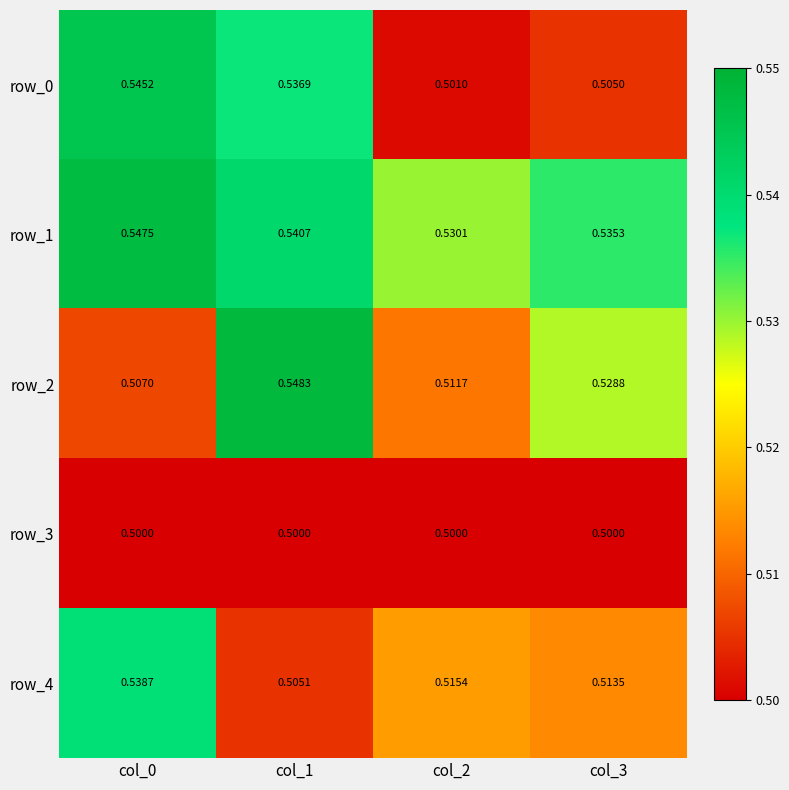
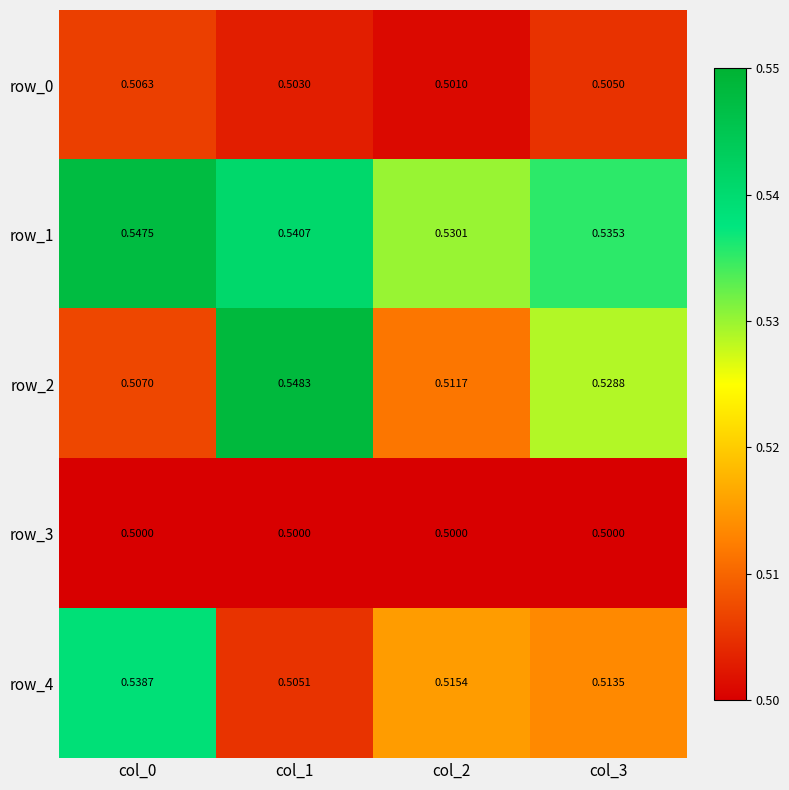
  {
    "row_0": {
-     "col_0": 0.5452,
-     "col_1": 0.5369,
+     "col_0": 0.5063,
+     "col_1": 0.5030,
      "col_2": 0.5010,
      "col_3": 0.5050
    },
    "row_1": {
      "col_0": 0.5475,
      "col_1": 0.5407,
      "col_2": 0.5301,
      "col_3": 0.5353
    },
    "row_2": {
      "col_0": 0.5070,
      "col_1": 0.5483,
      "col_2": 0.5117,
      "col_3": 0.5288
    },
    "row_3": {
      "col_0": 0.5000,
      "col_1": 0.5000,
      "col_2": 0.5000,
      "col_3": 0.5000
    },
    "row_4": {
      "col_0": 0.5387,
      "col_1": 0.5051,
      "col_2": 0.5154,
      "col_3": 0.5135
    }
  }
